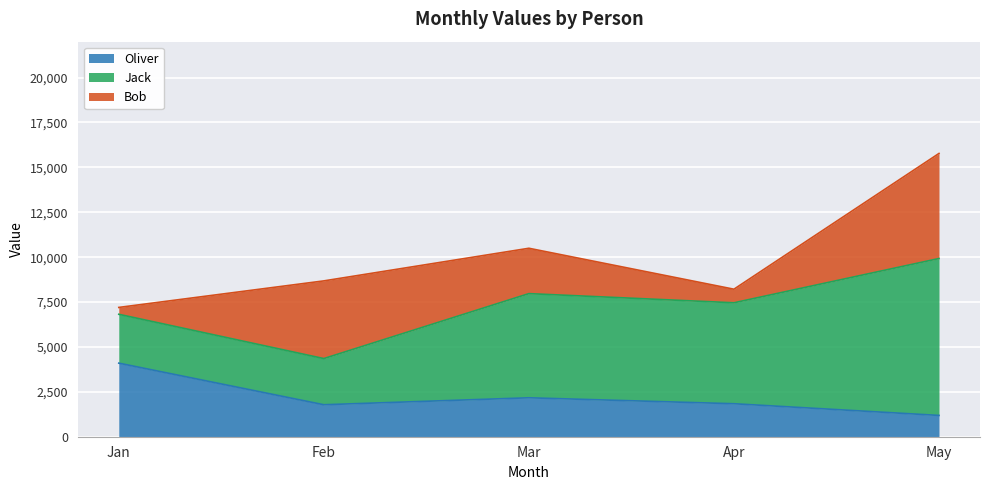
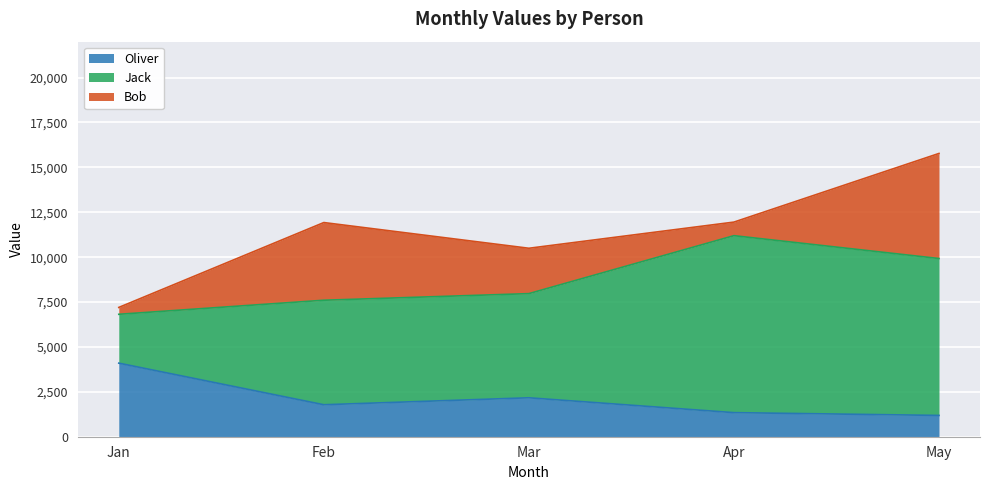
  {
    "Oliver": {
      "Jan": "4,100",
      "Feb": "1,800",
      "Mar": "2,200",
-     "Apr": "1,800",
+     "Apr": "1,300",
      "May": "1,200"
    },
    "Jack": {
      "Jan": "2,700",
-     "Feb": "2,600",
+     "Feb": "5,800",
      "Mar": "5,800",
-     "Apr": "5,600",
+     "Apr": "9,900",
      "May": "8,700"
    },
    "Bob": {
      "Jan": "400",
      "Feb": "4,300",
      "Mar": "2,500",
      "Apr": "800",
      "May": "5,900"
    }
  }
